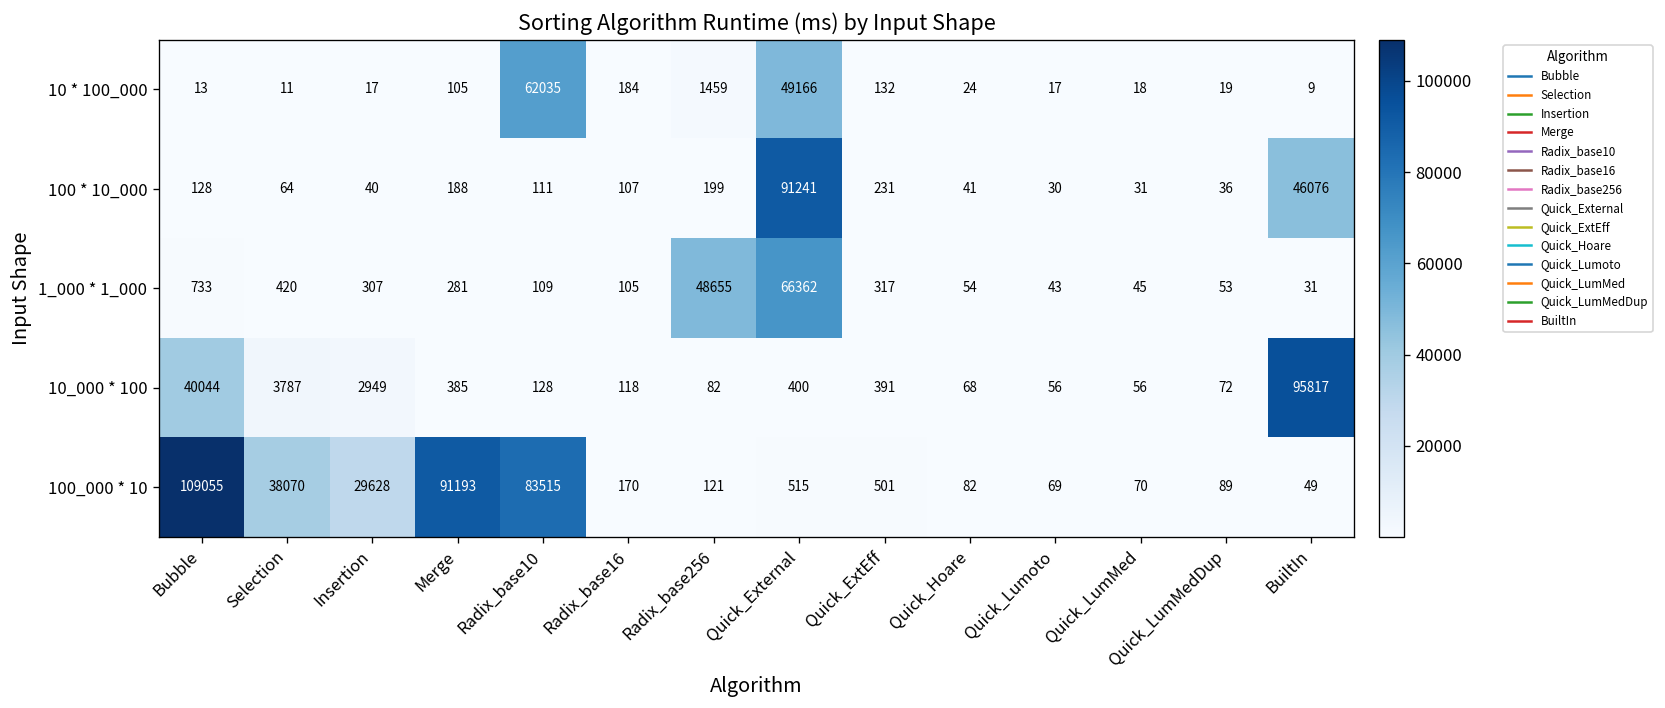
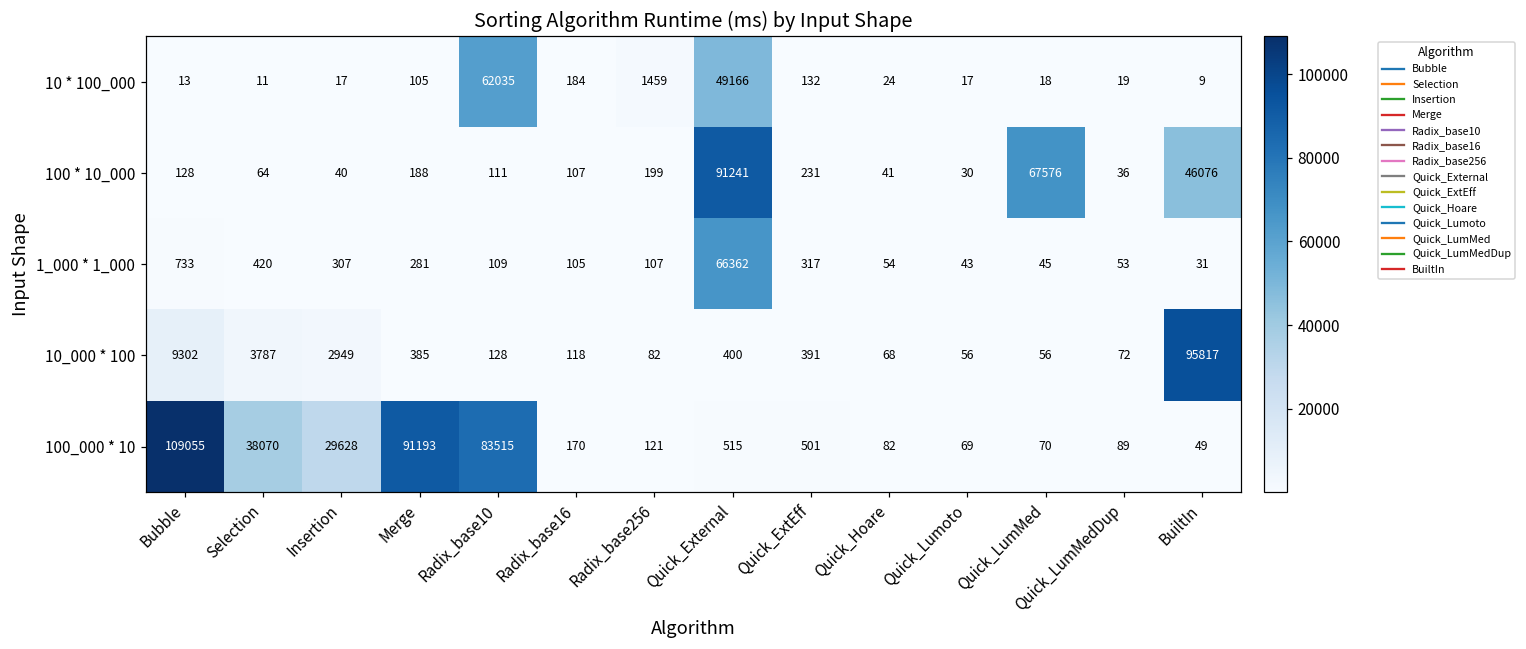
  {
    "10 * 100_000": {
      "Bubble": 13,
      "Selection": 11,
      "Insertion": 17,
      "Merge": 105,
      "Radix_base10": 62035,
      "Radix_base16": 184,
      "Radix_base256": 1459,
      "Quick_External": 49166,
      "Quick_ExtEff": 132,
      "Quick_Hoare": 24,
      "Quick_Lumoto": 17,
      "Quick_LumMed": 18,
      "Quick_LumMedDup": 19,
      "BuiltIn": 9
    },
    "100 * 10_000": {
      "Bubble": 128,
      "Selection": 64,
      "Insertion": 40,
      "Merge": 188,
      "Radix_base10": 111,
      "Radix_base16": 107,
      "Radix_base256": 199,
      "Quick_External": 91241,
      "Quick_ExtEff": 231,
      "Quick_Hoare": 41,
      "Quick_Lumoto": 30,
-     "Quick_LumMed": 31,
+     "Quick_LumMed": 67576,
      "Quick_LumMedDup": 36,
      "BuiltIn": 46076
    },
    "1_000 * 1_000": {
      "Bubble": 733,
      "Selection": 420,
      "Insertion": 307,
      "Merge": 281,
      "Radix_base10": 109,
      "Radix_base16": 105,
-     "Radix_base256": 48655,
+     "Radix_base256": 107,
      "Quick_External": 66362,
      "Quick_ExtEff": 317,
      "Quick_Hoare": 54,
      "Quick_Lumoto": 43,
      "Quick_LumMed": 45,
      "Quick_LumMedDup": 53,
      "BuiltIn": 31
    },
    "10_000 * 100": {
-     "Bubble": 40044,
+     "Bubble": 9302,
      "Selection": 3787,
      "Insertion": 2949,
      "Merge": 385,
      "Radix_base10": 128,
      "Radix_base16": 118,
      "Radix_base256": 82,
      "Quick_External": 400,
      "Quick_ExtEff": 391,
      "Quick_Hoare": 68,
      "Quick_Lumoto": 56,
      "Quick_LumMed": 56,
      "Quick_LumMedDup": 72,
      "BuiltIn": 95817
    },
    "100_000 * 10": {
      "Bubble": 109055,
      "Selection": 38070,
      "Insertion": 29628,
      "Merge": 91193,
      "Radix_base10": 83515,
      "Radix_base16": 170,
      "Radix_base256": 121,
      "Quick_External": 515,
      "Quick_ExtEff": 501,
      "Quick_Hoare": 82,
      "Quick_Lumoto": 69,
      "Quick_LumMed": 70,
      "Quick_LumMedDup": 89,
      "BuiltIn": 49
    }
  }
